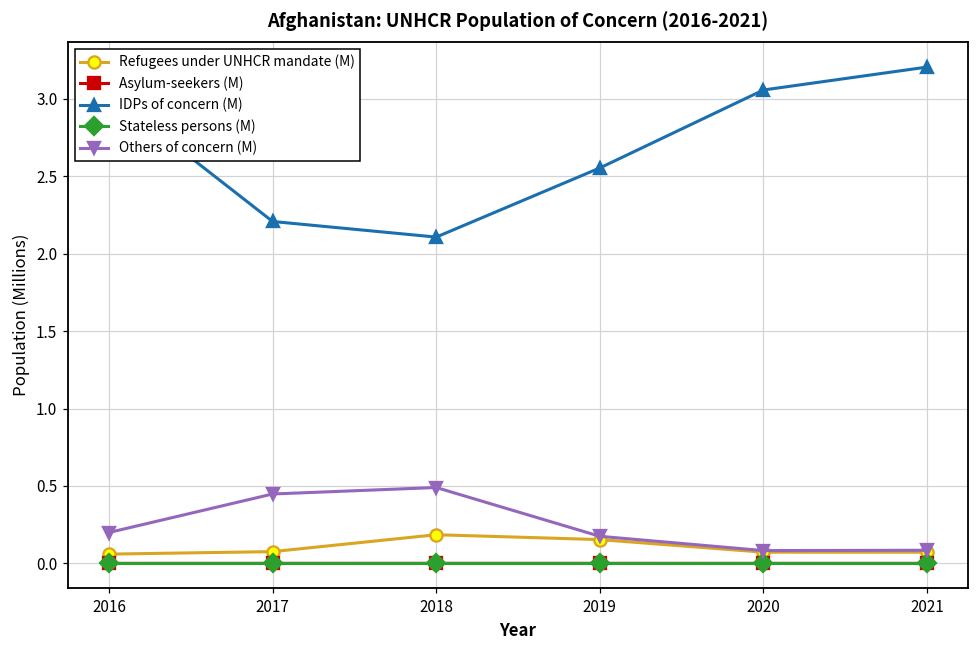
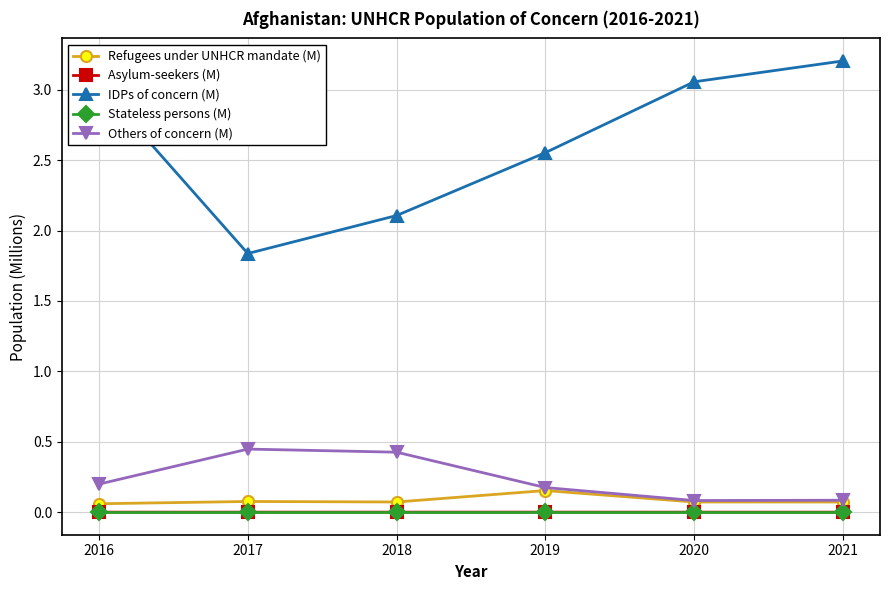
  {
    "Refugees under UNHCR mandate (M)": {
      "2016": 0.06,
      "2017": 0.08,
-     "2018": 0.19,
+     "2018": 0.07,
      "2019": 0.15
    },
    "Stateless persons (M)": {
      "2016": 0.00,
      "2017": 0.00,
      "2018": 0.00,
      "2019": 0.00,
      "2020": 0.00,
      "2021": 0.00
    },
    "IDPs of concern (M)": {
-     "2017": 2.21,
+     "2017": 1.84,
      "2018": 2.11,
      "2019": 2.55,
      "2020": 3.06,
      "2021": 3.20
    },
    "Others of concern (M)": {
      "2016": 0.20,
      "2017": 0.45,
-     "2018": 0.49,
+     "2018": 0.43,
      "2019": 0.17
    }
  }
